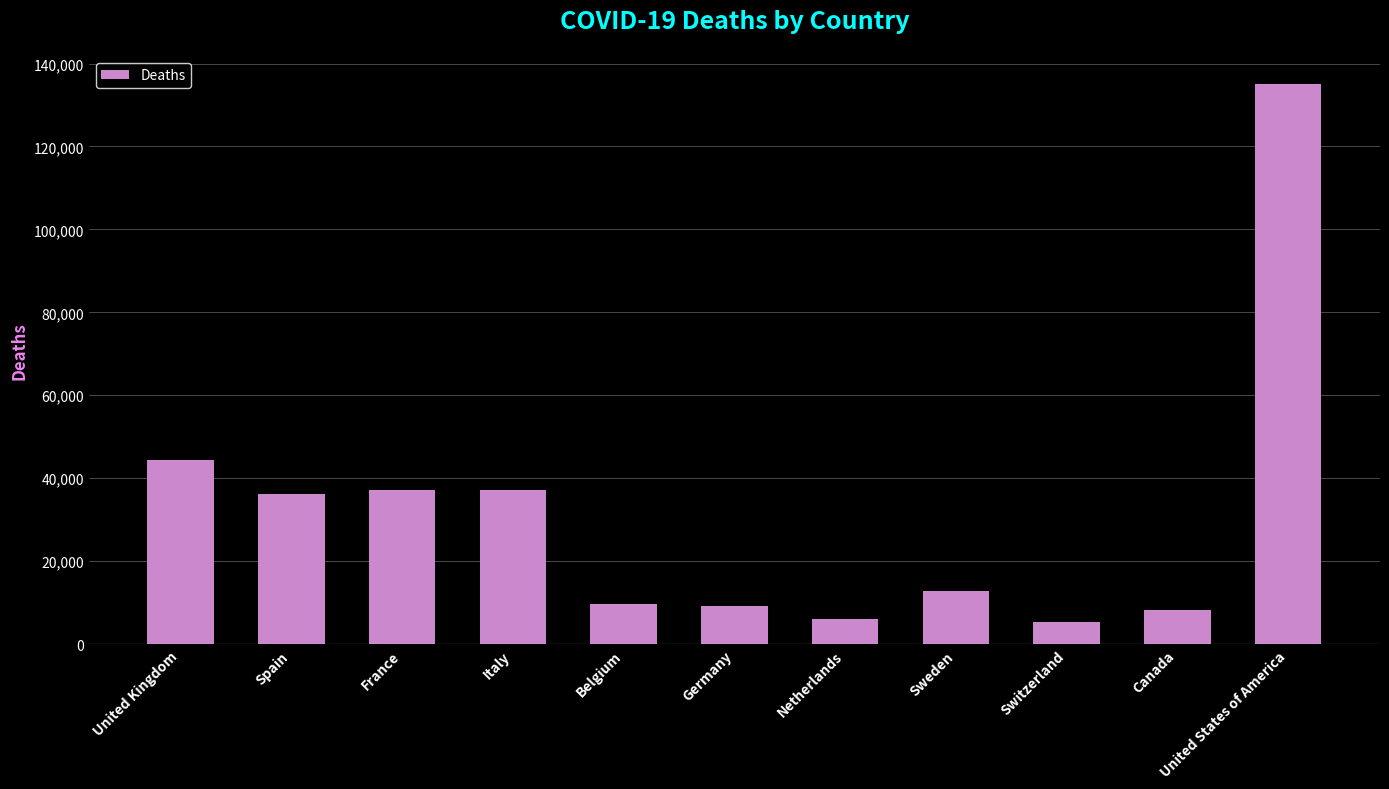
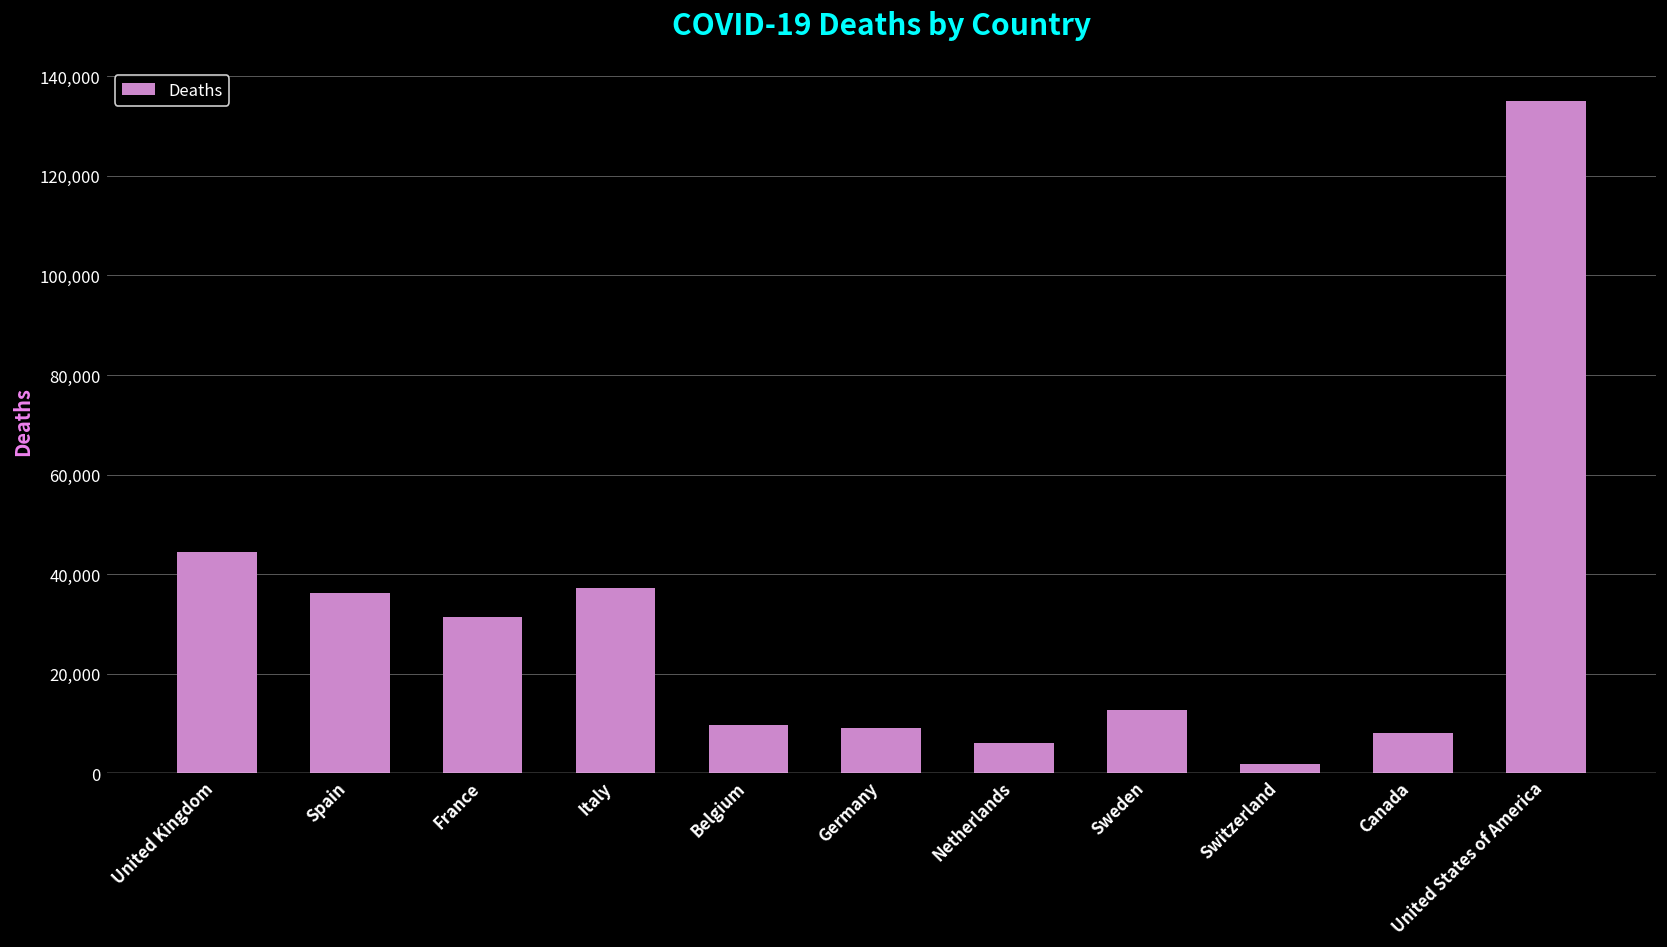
  {
    "United Kingdom": "44,000",
    "Spain": "36,000",
-   "France": "37,000",
+   "France": "31,000",
    "Italy": "37,000",
    "Belgium": "10,000",
    "Germany": "9,000",
    "Netherlands": "6,000",
    "Sweden": "13,000",
-   "Switzerland": "5,000",
+   "Switzerland": "2,000",
    "Canada": "8,000",
    "United States of America": "135,000"
  }
